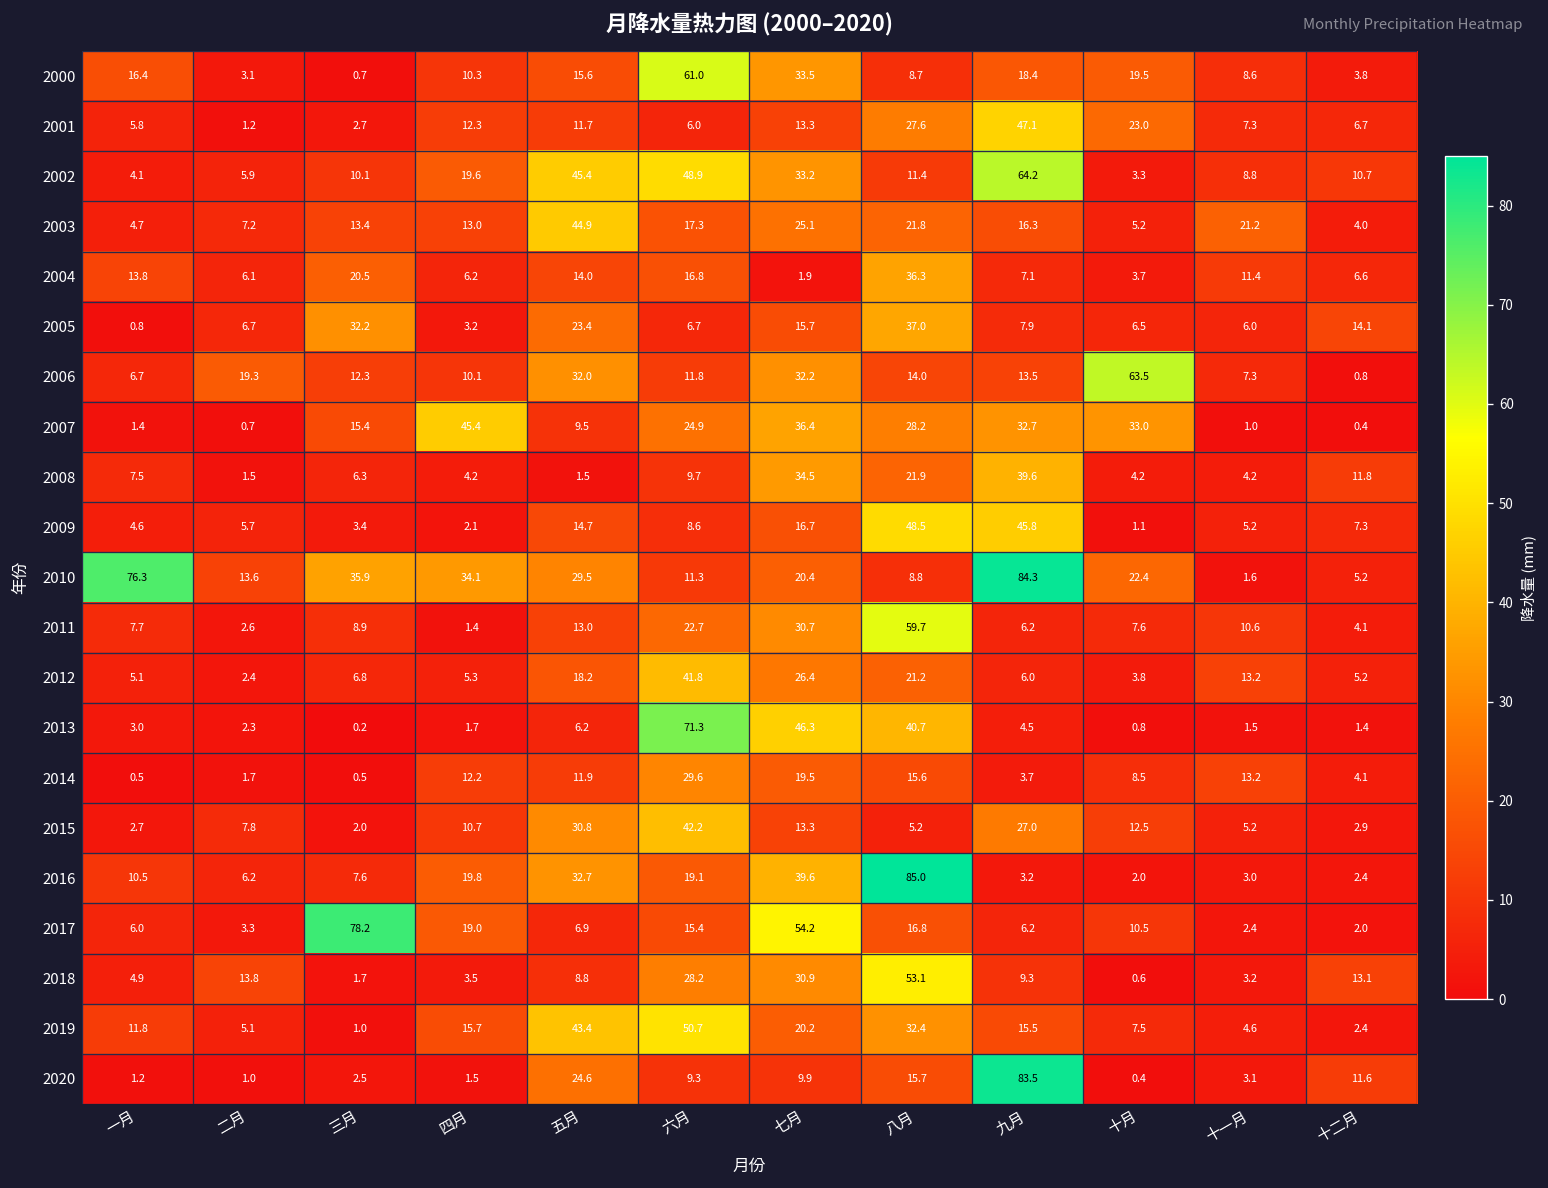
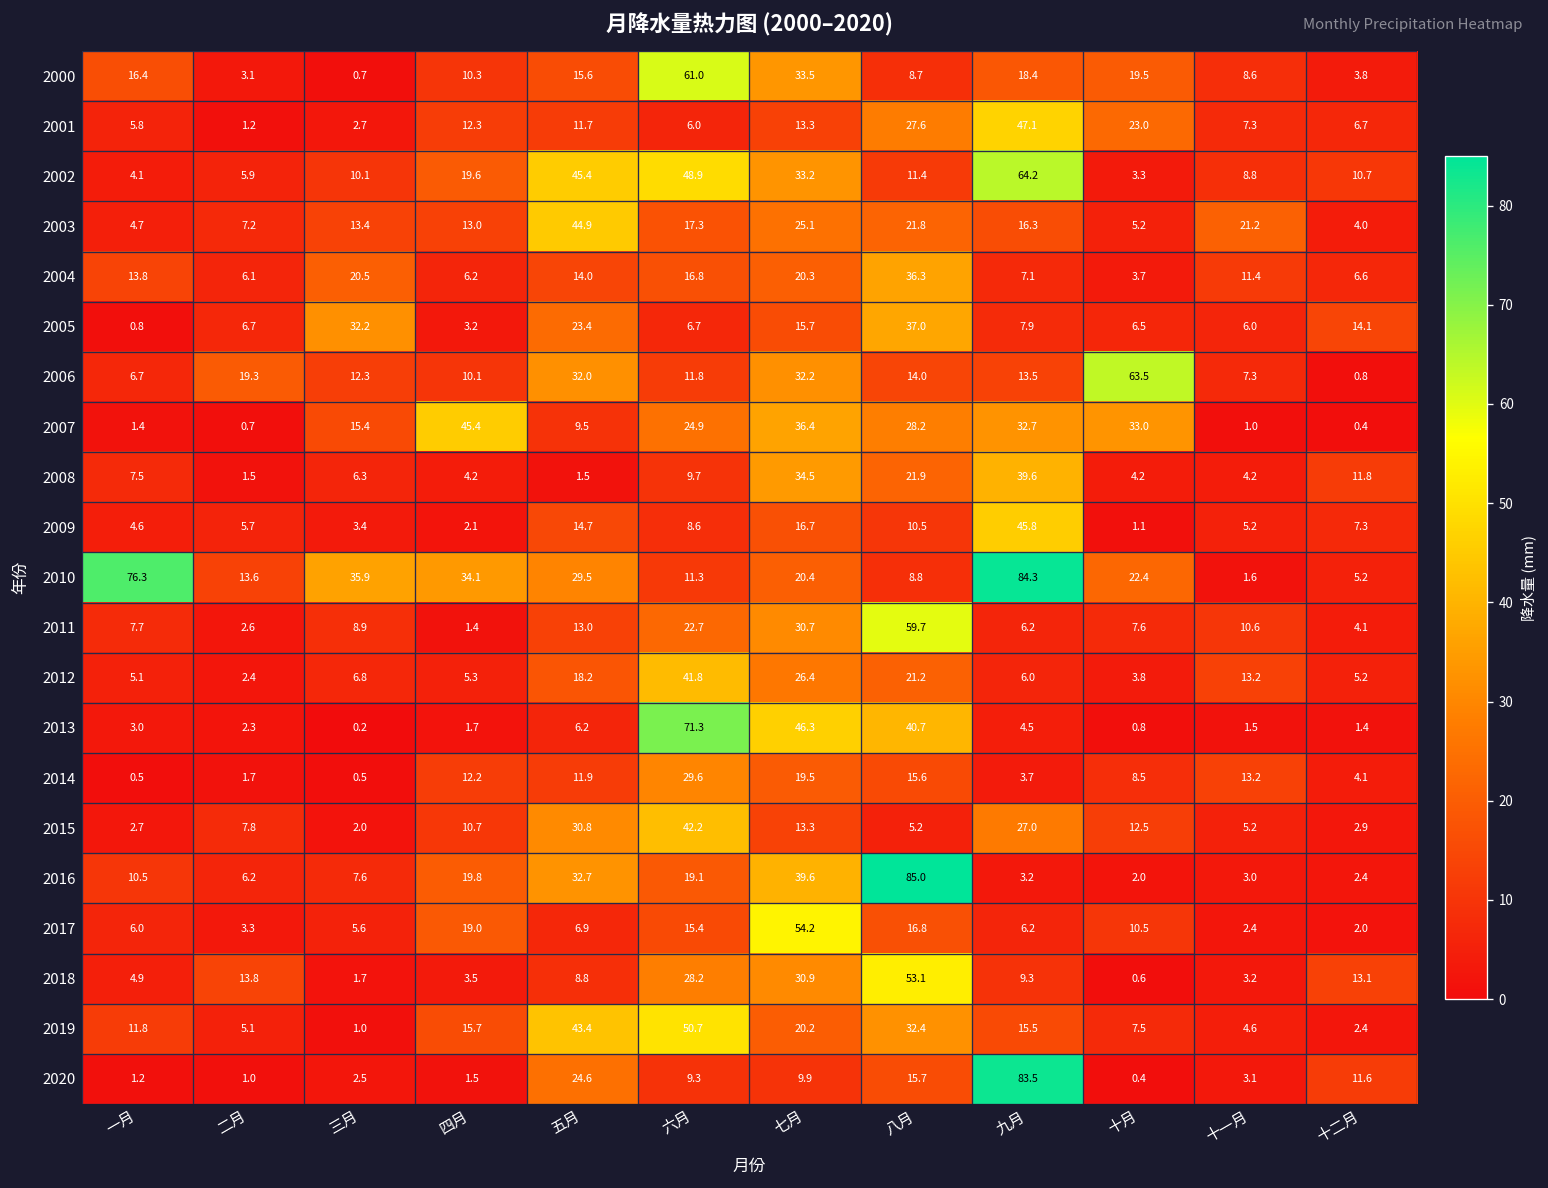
  {
    "2004": {
      "一月": 13.8,
      "二月": 6.1,
      "三月": 20.5,
      "四月": 6.2,
      "五月": 14.0,
      "六月": 16.8,
-     "七月": 1.9,
+     "七月": 20.3,
      "八月": 36.3,
      "九月": 7.1,
      "十月": 3.7,
      "十一月": 11.4,
      "十二月": 6.6
    },
    "2009": {
      "一月": 4.6,
      "二月": 5.7,
      "三月": 3.4,
      "四月": 2.1,
      "五月": 14.7,
      "六月": 8.6,
      "七月": 16.7,
-     "八月": 48.5,
+     "八月": 10.5,
      "九月": 45.8,
      "十月": 1.1,
      "十一月": 5.2,
      "十二月": 7.3
    },
    "2017": {
      "一月": 6.0,
      "二月": 3.3,
-     "三月": 78.2,
+     "三月": 5.6,
      "四月": 19.0,
      "五月": 6.9,
      "六月": 15.4,
      "七月": 54.2,
      "八月": 16.8,
      "九月": 6.2,
      "十月": 10.5,
      "十一月": 2.4,
      "十二月": 2.0
    }
  }
